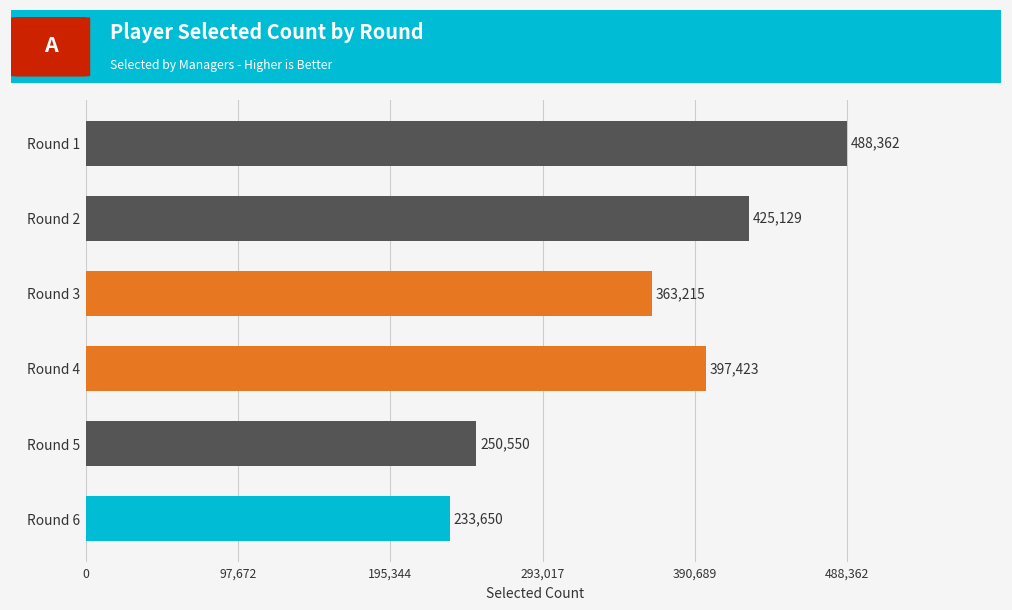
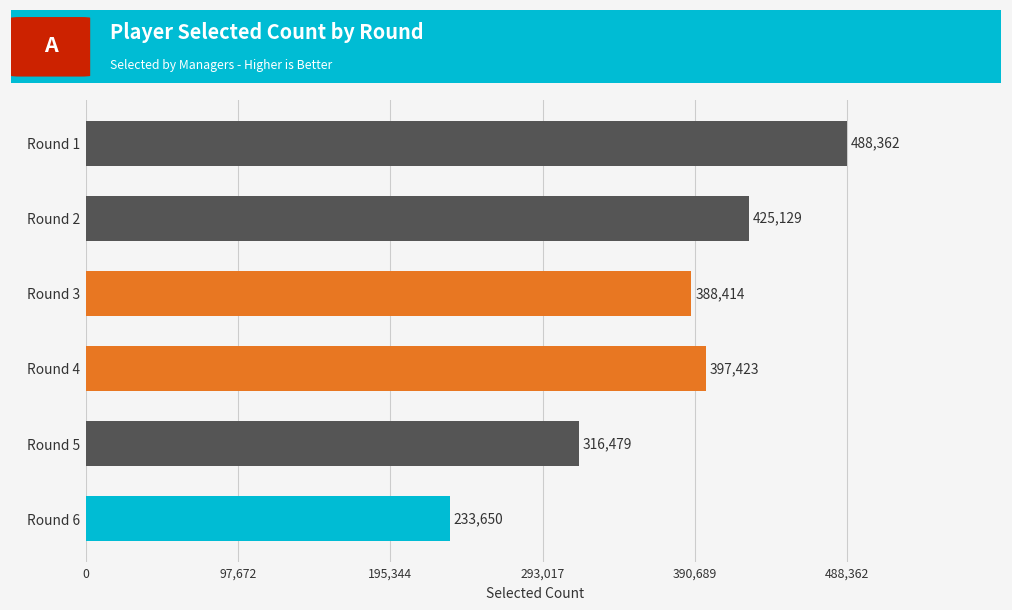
  {
    "Round 1": "488,362",
    "Round 2": "425,129",
-   "Round 3": "363,215",
+   "Round 3": "388,414",
    "Round 4": "397,423",
-   "Round 5": "250,550",
+   "Round 5": "316,479",
    "Round 6": "233,650"
  }
